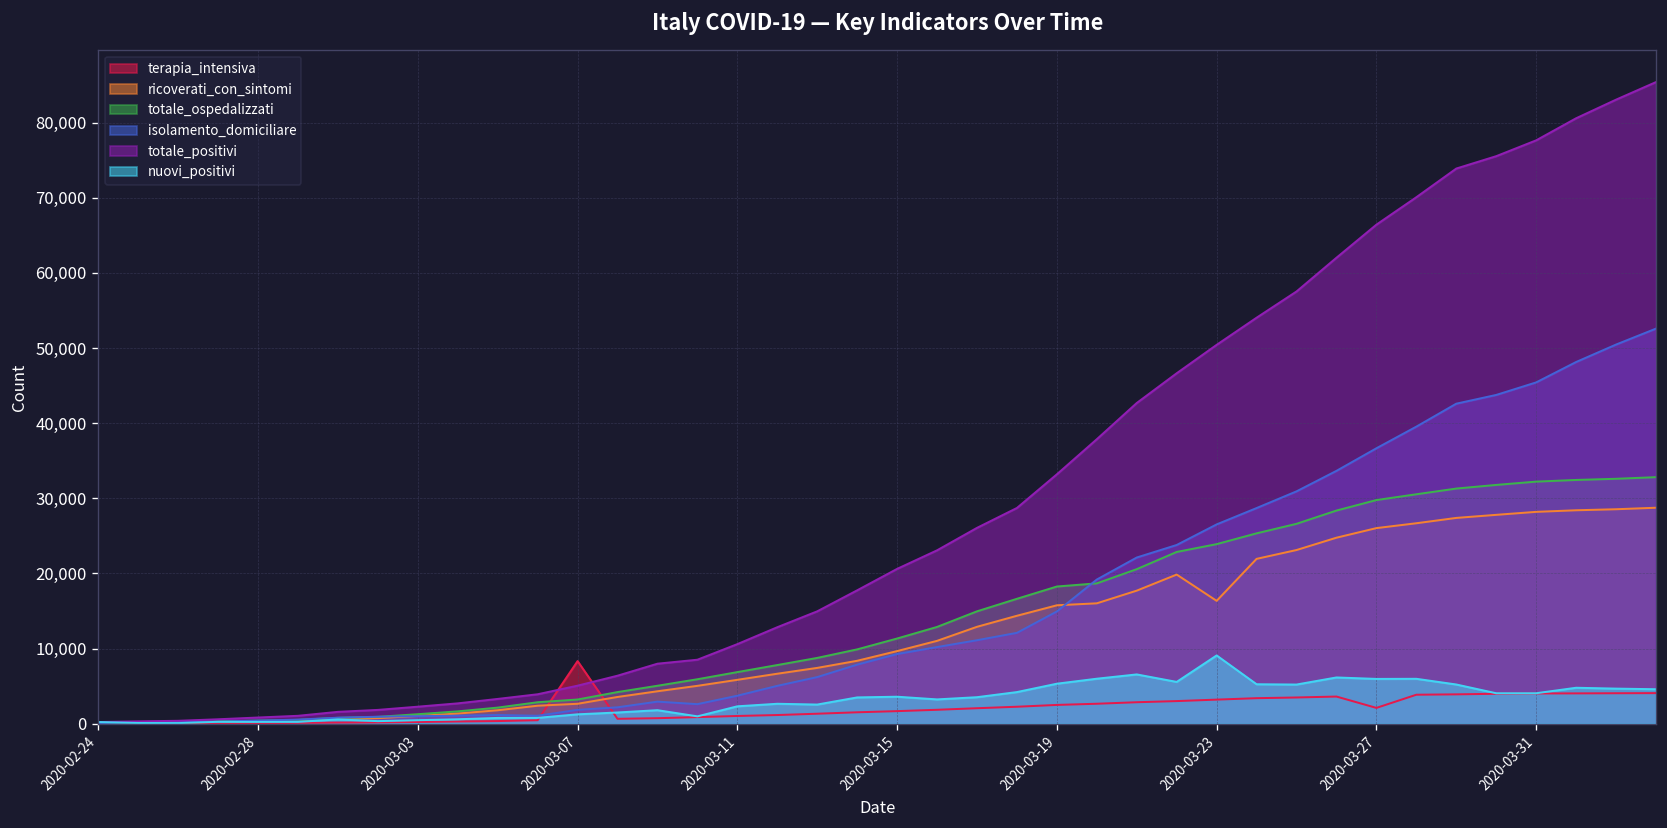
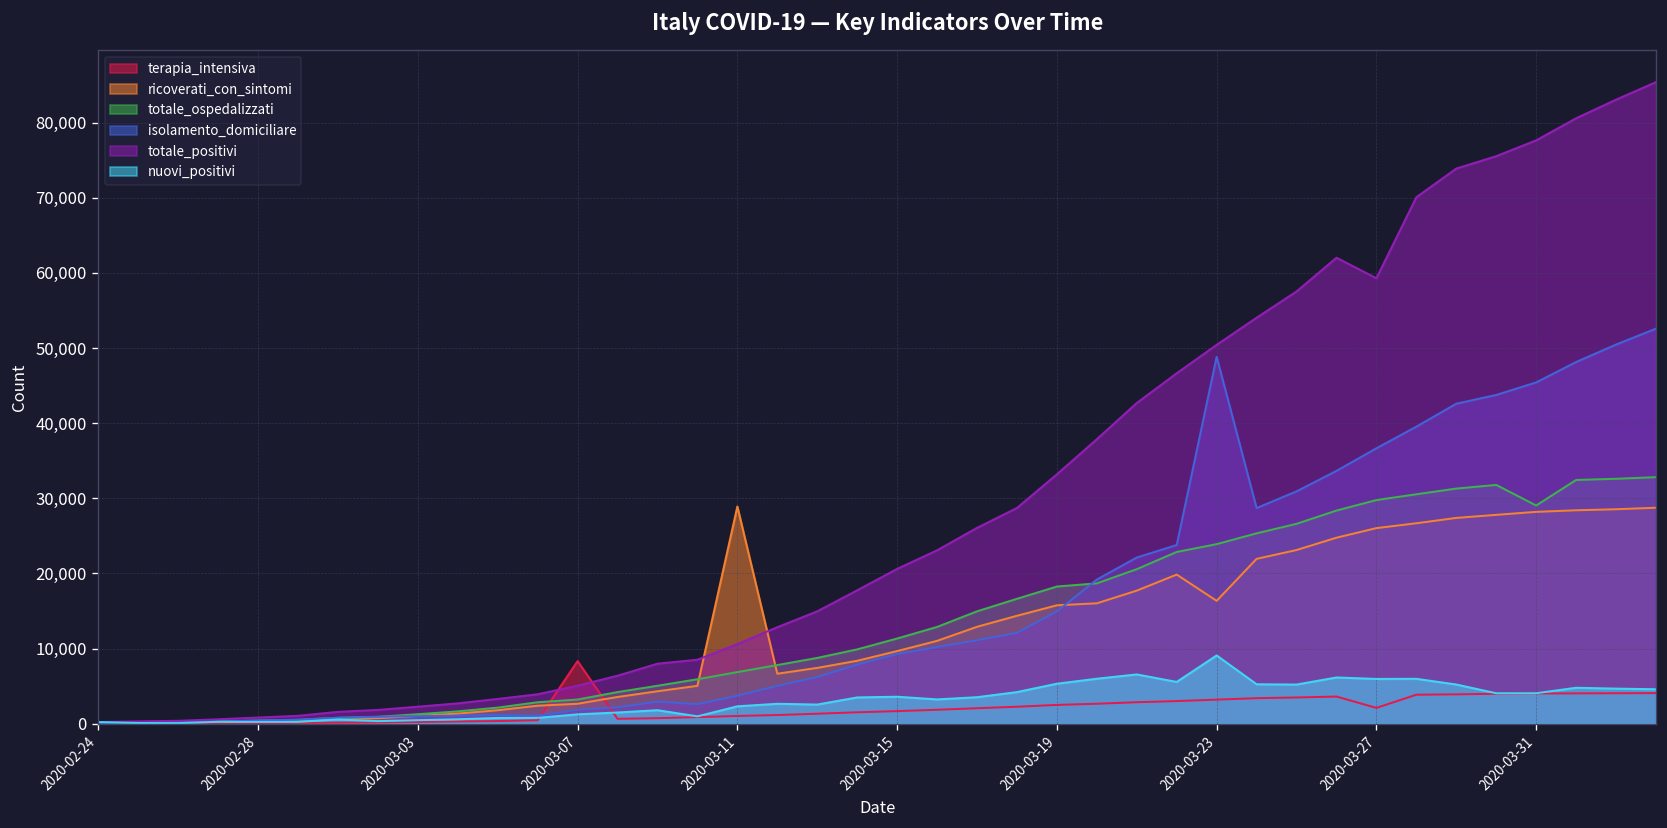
  {
    "terapia_intensiva": {
      "2020-03-07": "8,000",
      "2020-03-11": "1,000",
      "2020-03-15": "2,000",
      "2020-03-19": "2,000",
      "2020-03-23": "3,000",
      "2020-03-27": "2,000"
    },
    "ricoverati_con_sintomi": {
      "2020-03-07": "3,000",
-     "2020-03-11": "6,000",
+     "2020-03-11": "29,000",
      "2020-03-19": "16,000",
      "2020-03-23": "16,000",
      "2020-03-27": "26,000",
      "2020-03-31": "28,000"
    },
    "totale_ospedalizzati": {
      "2020-03-07": "3,000",
      "2020-03-11": "7,000",
      "2020-03-15": "11,000",
      "2020-03-19": "18,000",
      "2020-03-23": "24,000",
      "2020-03-27": "30,000",
-     "2020-03-31": "32,000"
+     "2020-03-31": "29,000"
    },
    "isolamento_domiciliare": {
      "2020-03-07": "2,000",
      "2020-03-11": "4,000",
      "2020-03-19": "15,000",
-     "2020-03-23": "27,000",
+     "2020-03-23": "49,000",
      "2020-03-27": "37,000",
      "2020-03-31": "45,000"
    },
    "totale_positivi": {
      "2020-02-28": "1,000",
      "2020-03-03": "2,000",
      "2020-03-07": "5,000",
      "2020-03-11": "11,000",
      "2020-03-15": "21,000",
      "2020-03-19": "33,000",
      "2020-03-23": "50,000",
-     "2020-03-27": "66,000",
+     "2020-03-27": "59,000",
      "2020-03-31": "78,000"
    },
    "nuovi_positivi": {
      "2020-03-07": "1,000",
      "2020-03-11": "2,000",
      "2020-03-15": "4,000",
      "2020-03-19": "5,000",
      "2020-03-23": "9,000",
      "2020-03-27": "6,000"
    }
  }
